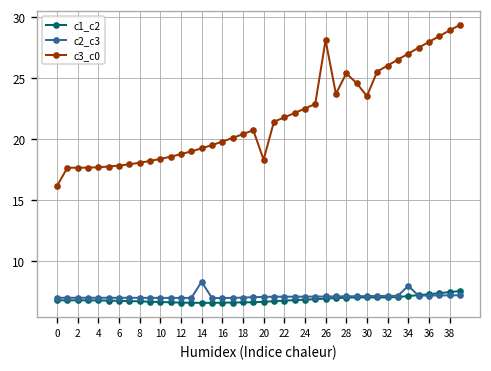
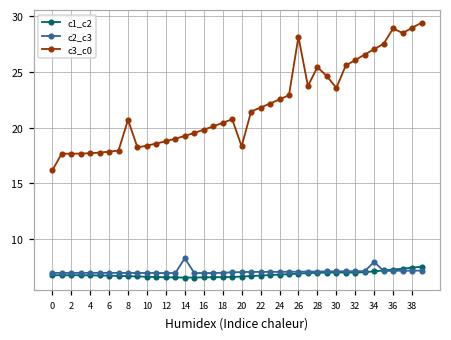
  {
    "c1_c2": {
      "8": 6.7,
      "10": 6.7,
      "12": 6.6,
      "14": 6.6,
      "16": 6.6,
      "18": 6.6,
      "20": 6.7,
      "22": 6.8,
      "34": 7.1,
      "38": 7.5
    },
    "c2_c3": {
      "8": 7.0,
      "10": 7.0,
      "12": 7.0,
      "14": 8.3,
      "16": 7.0,
      "18": 7.0,
      "20": 7.1,
      "22": 7.1,
      "34": 8.0,
      "38": 7.2
    },
    "c3_c0": {
      "0": 16.2,
      "2": 17.7,
      "4": 17.7,
      "6": 17.8,
-     "8": 18.1,
+     "8": 20.7,
      "10": 18.4,
      "12": 18.8,
      "14": 19.2,
      "16": 19.8,
      "18": 20.4,
      "20": 18.3,
      "22": 21.8,
      "24": 22.5,
      "26": 28.1,
      "28": 25.4,
      "30": 23.5,
      "32": 26.0,
      "34": 27.0,
-     "36": 28.0,
+     "36": 28.9,
      "38": 28.9
    }
  }
